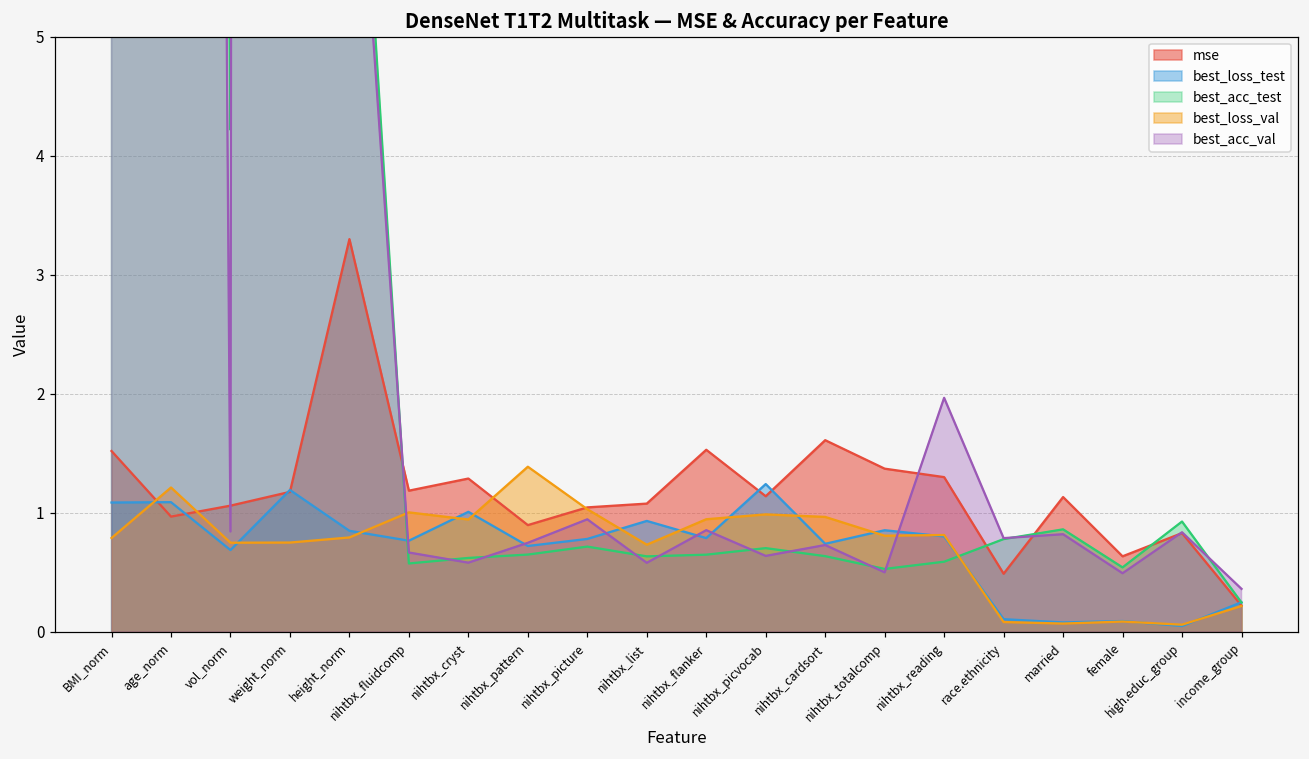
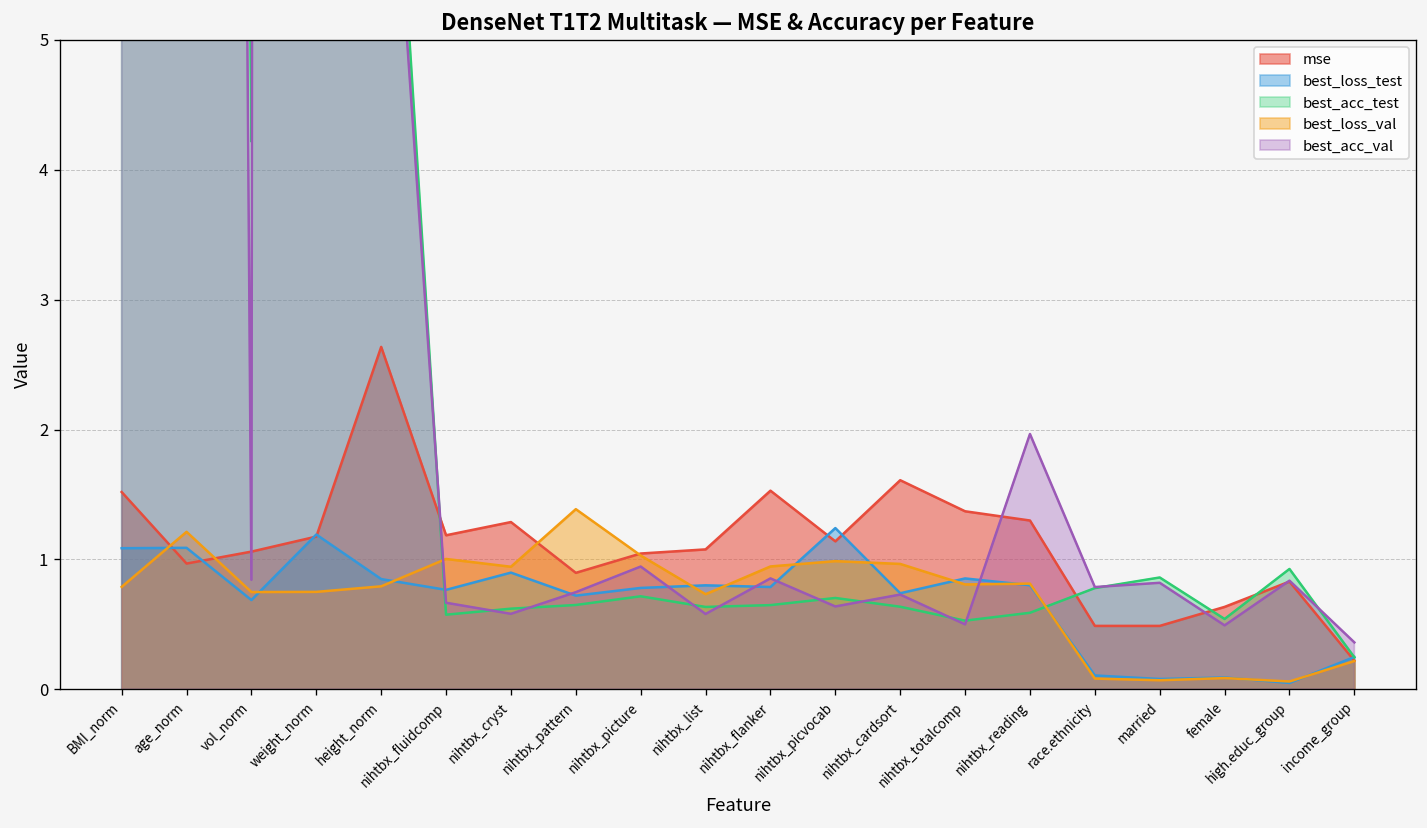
  {
    "mse": {
      "BMI_norm": 1.52,
      "age_norm": 0.97,
      "vol_norm": 1.06,
-     "height_norm": 3.30,
+     "height_norm": 2.64,
      "nihtbx_fluidcomp": 1.19,
      "nihtbx_cryst": 1.29,
      "nihtbx_pattern": 0.90,
      "nihtbx_list": 1.08,
      "nihtbx_flanker": 1.53,
      "nihtbx_picvocab": 1.14,
      "nihtbx_cardsort": 1.61,
      "nihtbx_totalcomp": 1.37,
      "nihtbx_reading": 1.30,
      "race.ethnicity": 0.49,
-     "married": 1.13,
+     "married": 0.49,
      "female": 0.63
    },
    "best_loss_test": {
      "BMI_norm": 1.09,
      "age_norm": 1.09,
      "vol_norm": 0.69,
      "height_norm": 0.85,
      "nihtbx_fluidcomp": 0.77,
-     "nihtbx_cryst": 1.01,
+     "nihtbx_cryst": 0.90,
      "nihtbx_pattern": 0.72,
      "nihtbx_picture": 0.78,
-     "nihtbx_list": 0.93,
+     "nihtbx_list": 0.80,
      "nihtbx_flanker": 0.79,
      "nihtbx_picvocab": 1.24,
      "nihtbx_totalcomp": 0.85,
      "race.ethnicity": 0.11
    },
    "best_acc_test": {
      "vol_norm": 4.22,
      "nihtbx_fluidcomp": 0.57,
      "nihtbx_cryst": 0.62,
      "nihtbx_pattern": 0.65,
      "nihtbx_picture": 0.72,
      "nihtbx_list": 0.63,
      "nihtbx_flanker": 0.65,
      "nihtbx_picvocab": 0.70,
      "nihtbx_cardsort": 0.64,
      "nihtbx_totalcomp": 0.53,
      "nihtbx_reading": 0.59,
      "married": 0.86,
      "female": 0.54,
      "high.educ_group": 0.93
    },
    "best_loss_val": {
      "BMI_norm": 0.79,
      "age_norm": 1.21,
      "vol_norm": 0.75,
      "weight_norm": 0.75,
      "height_norm": 0.79,
      "nihtbx_fluidcomp": 1.00,
      "nihtbx_cryst": 0.94,
      "nihtbx_pattern": 1.39,
      "nihtbx_list": 0.73,
      "nihtbx_flanker": 0.95,
      "nihtbx_picvocab": 0.99,
      "nihtbx_cardsort": 0.97,
      "nihtbx_totalcomp": 0.81,
      "race.ethnicity": 0.08
    },
    "best_acc_val": {
      "vol_norm": 0.84,
      "nihtbx_fluidcomp": 0.67,
      "nihtbx_cryst": 0.58,
      "nihtbx_pattern": 0.75,
      "nihtbx_picture": 0.94,
      "nihtbx_list": 0.58,
      "nihtbx_flanker": 0.85,
      "nihtbx_picvocab": 0.64,
      "nihtbx_totalcomp": 0.50,
      "nihtbx_reading": 1.97,
      "married": 0.82,
      "female": 0.49,
      "income_group": 0.36
    }
  }
